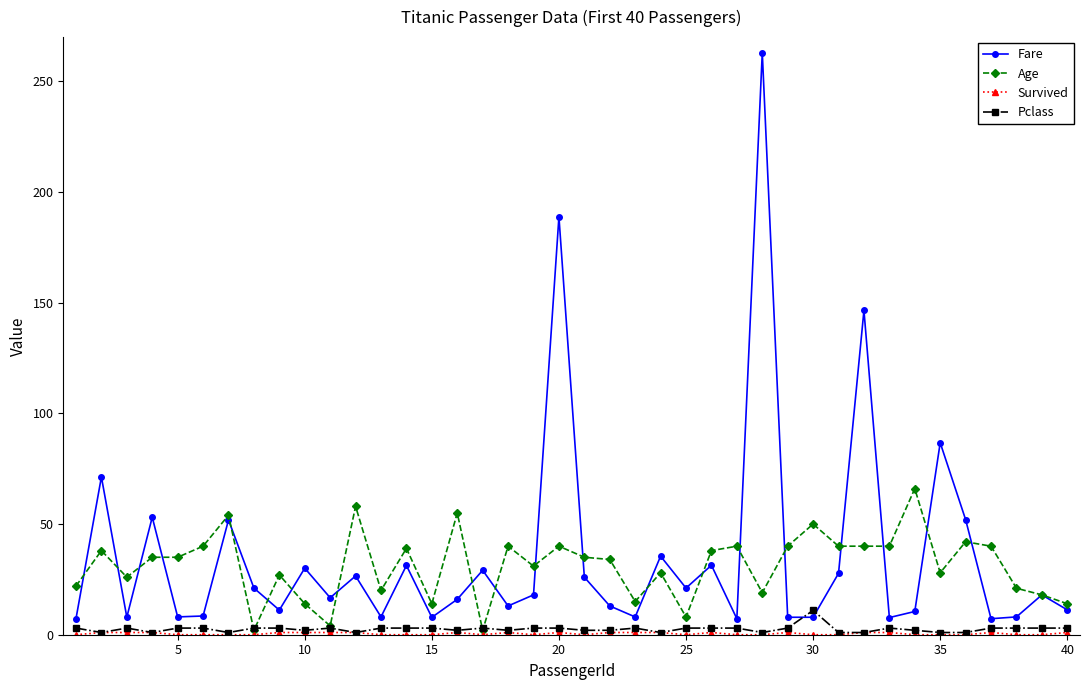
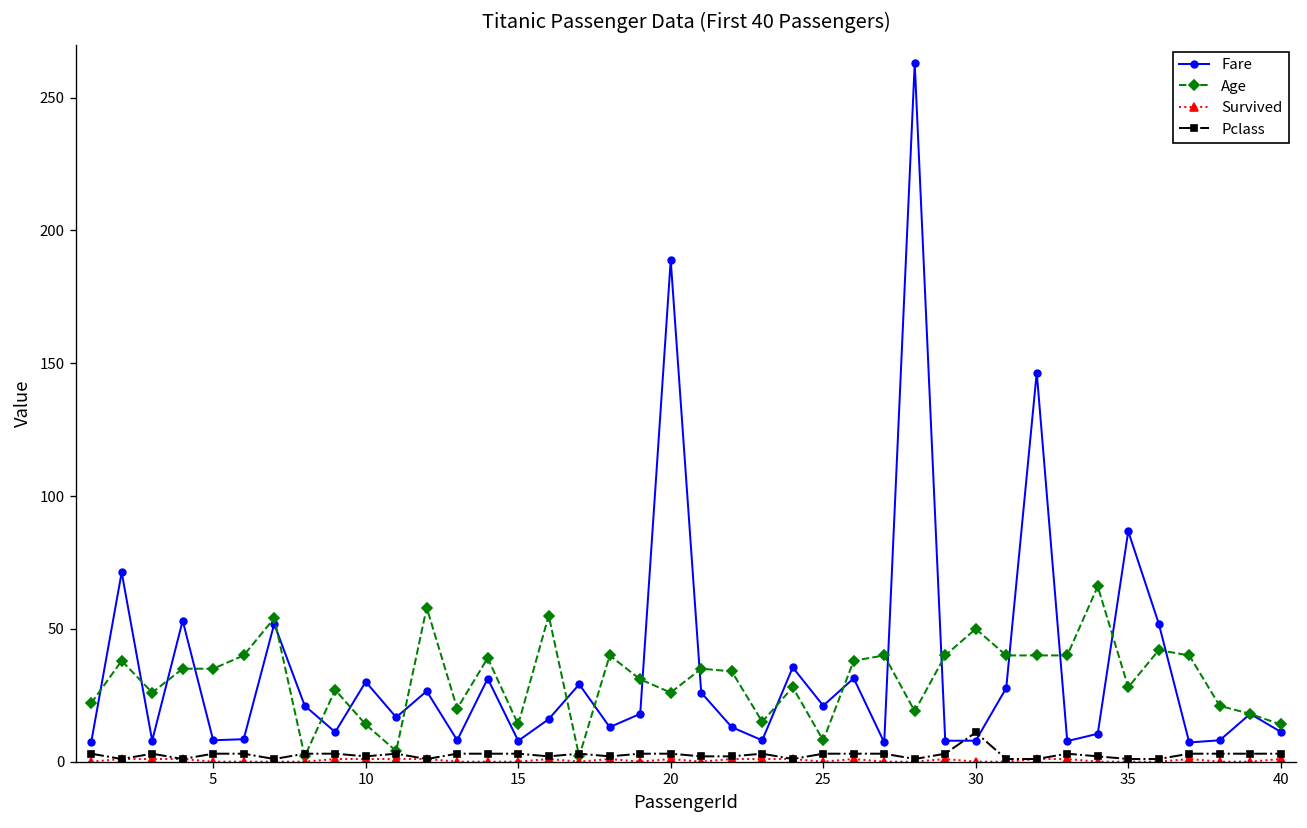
  {
    "Fare": {
      "5": 8,
      "10": 30,
      "15": 8,
      "20": 189,
      "25": 21,
      "30": 8,
      "35": 87,
      "40": 11
    },
    "Age": {
      "5": 35,
      "10": 14,
      "15": 14,
-     "20": 40,
+     "20": 26,
      "25": 8,
      "30": 50,
      "35": 28,
      "40": 14
    },
    "Survived": {
      "5": 0,
      "15": 0,
      "20": 1,
      "25": 0,
      "30": 0,
      "40": 1
    },
    "Pclass": {
      "5": 3,
      "15": 3,
      "20": 3,
      "25": 3,
      "30": 11,
      "40": 3
    }
  }
